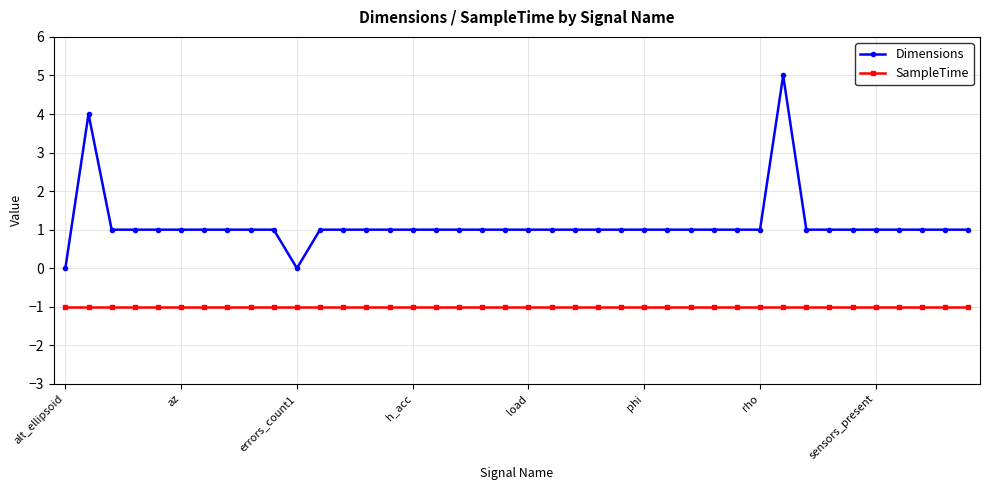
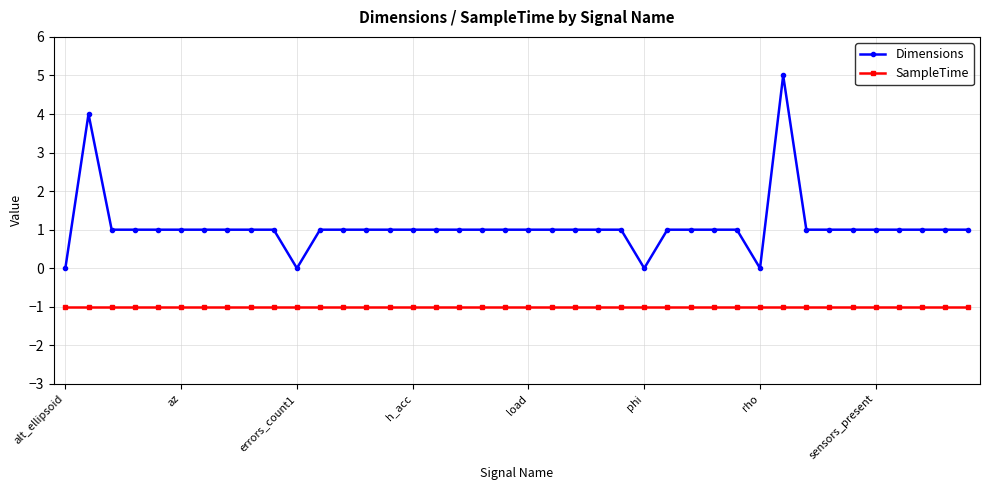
  {
    "Dimensions": {
      "alt_ellipsoid": 0,
      "az": 1,
      "errors_count1": 0,
      "h_acc": 1,
      "load": 1,
-     "phi": 1,
-     "rho": 1,
+     "phi": 0,
+     "rho": 0,
      "sensors_present": 1
    },
    "SampleTime": {
      "alt_ellipsoid": -1,
      "az": -1,
      "errors_count1": -1,
      "h_acc": -1,
      "load": -1,
      "phi": -1,
      "rho": -1,
      "sensors_present": -1
    }
  }
